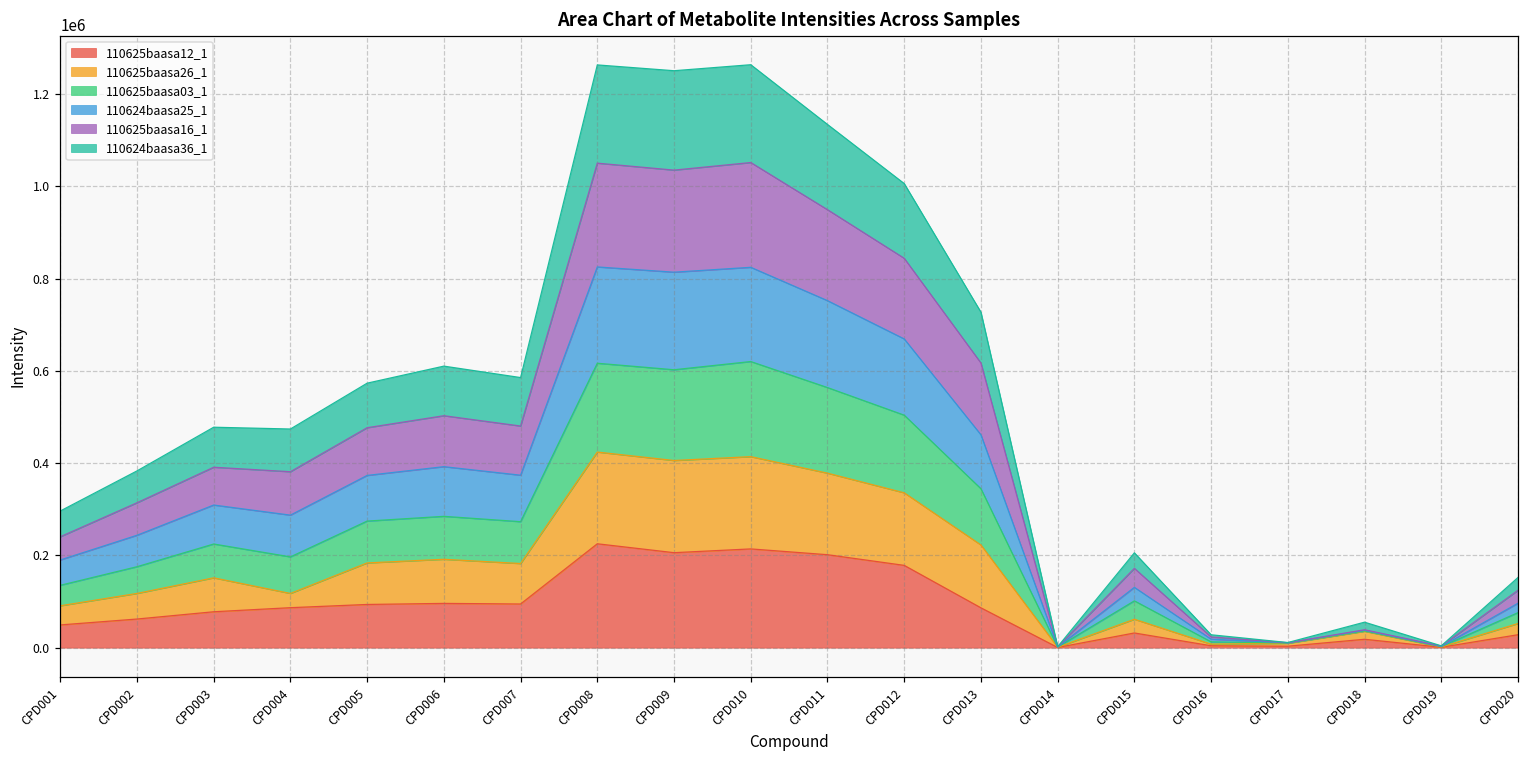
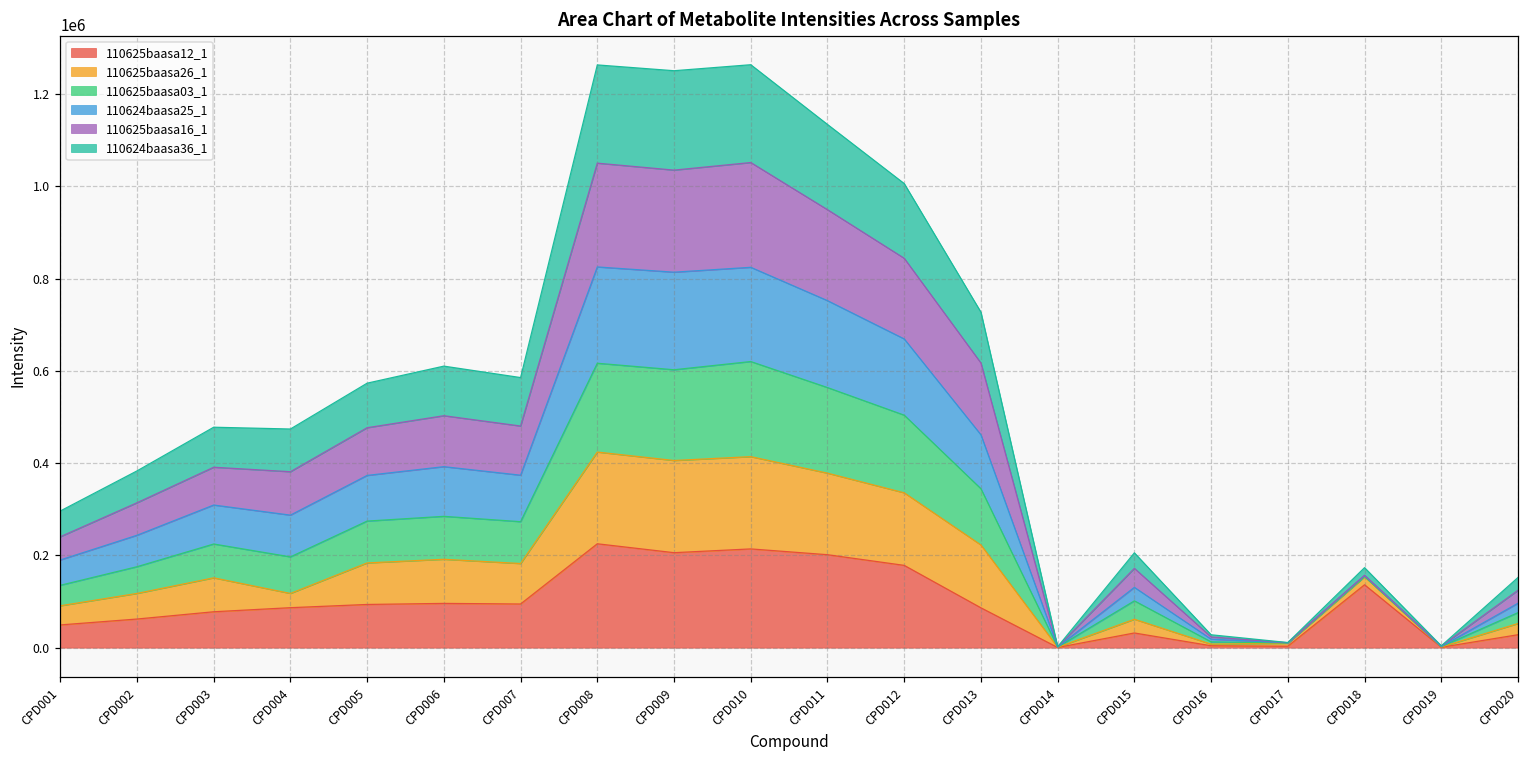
  {
    "110625baasa12_1": {
      "CPD001": 50000,
      "CPD002": 60000,
      "CPD003": 80000,
      "CPD004": 90000,
      "CPD005": 90000,
      "CPD006": 100000,
      "CPD007": 90000,
      "CPD008": 230000,
      "CPD009": 210000,
      "CPD010": 210000,
      "CPD011": 200000,
      "CPD012": 180000,
      "CPD013": 90000,
      "CPD015": 30000,
      "CPD017": 0,
-     "CPD018": 20000,
+     "CPD018": 140000,
      "CPD020": 30000
    },
    "110625baasa26_1": {
      "CPD001": 40000,
      "CPD002": 60000,
      "CPD003": 70000,
      "CPD004": 30000,
      "CPD005": 90000,
      "CPD006": 100000,
      "CPD007": 90000,
      "CPD008": 200000,
      "CPD009": 200000,
      "CPD010": 200000,
      "CPD011": 180000,
      "CPD012": 160000,
      "CPD013": 140000,
      "CPD015": 30000,
      "CPD020": 20000
    },
    "110624baasa25_1": {
      "CPD001": 50000,
      "CPD002": 70000,
      "CPD003": 80000,
      "CPD004": 90000,
      "CPD005": 100000,
      "CPD006": 110000,
      "CPD007": 100000,
      "CPD008": 210000,
      "CPD009": 210000,
      "CPD010": 200000,
      "CPD011": 190000,
      "CPD012": 170000,
      "CPD013": 120000,
      "CPD015": 30000,
      "CPD020": 20000
    },
    "110625baasa16_1": {
      "CPD001": 50000,
      "CPD002": 70000,
      "CPD003": 80000,
      "CPD004": 90000,
      "CPD005": 100000,
      "CPD006": 110000,
      "CPD007": 110000,
      "CPD008": 220000,
      "CPD009": 220000,
      "CPD010": 230000,
      "CPD011": 200000,
      "CPD012": 170000,
      "CPD013": 160000,
      "CPD015": 40000,
      "CPD020": 30000
    }
  }
